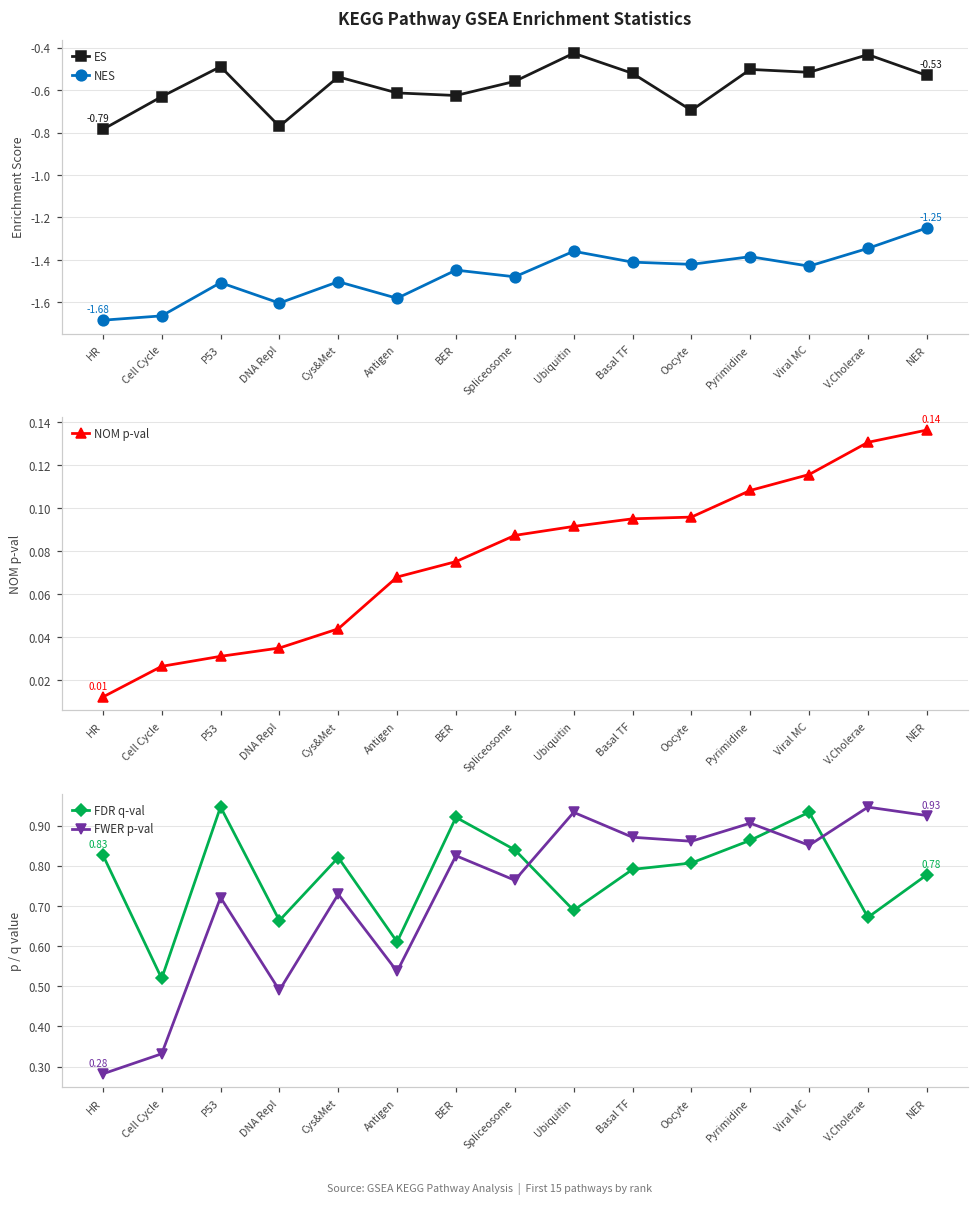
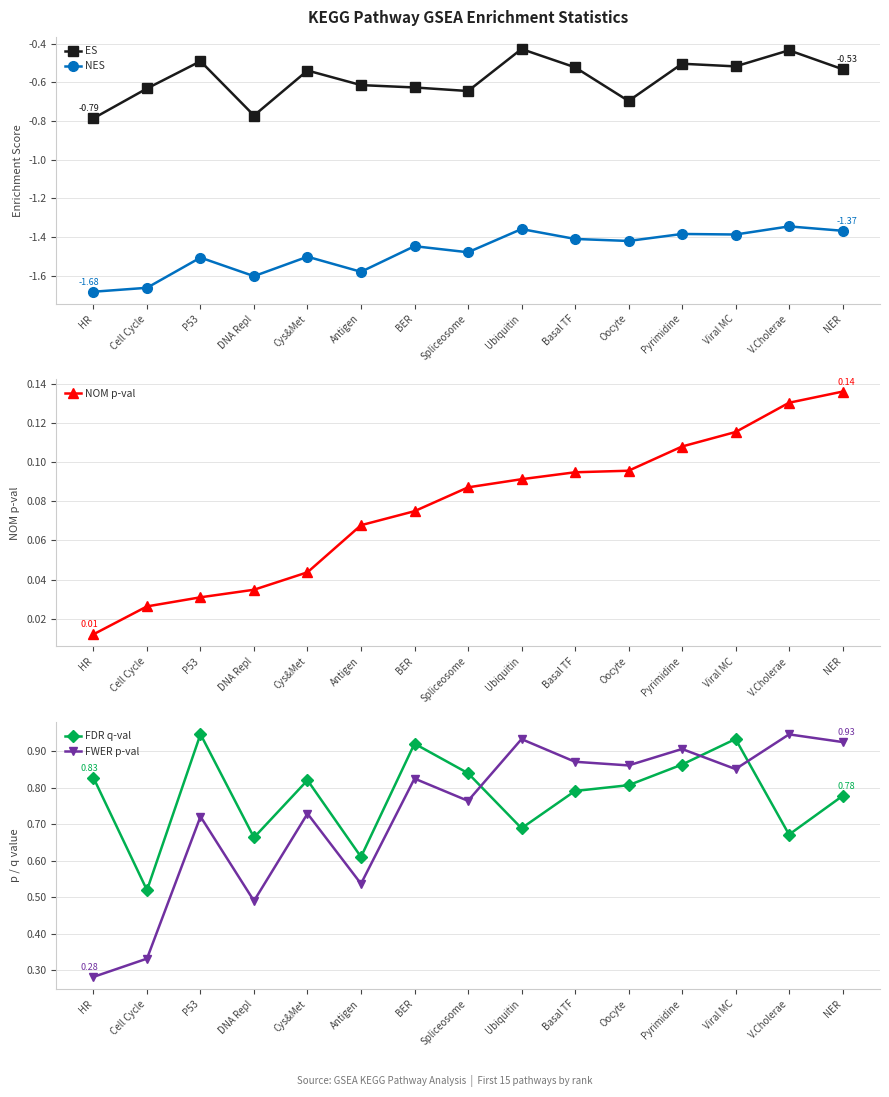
  {
    "KEGG Pathway GSEA Enrichment Statistics": {
      "ES": {
        "Cell Cycle": -0.63,
        "P53": -0.49,
        "DNA Repl": -0.77,
        "Cys&Met": -0.54,
        "Antigen": -0.61,
        "BER": -0.63,
-       "Spliceosome": -0.56,
+       "Spliceosome": -0.64,
        "Ubiquitin": -0.43,
        "Basal TF": -0.52,
        "Oocyte": -0.70,
        "Pyrimidine": -0.50,
        "Viral MC": -0.52,
        "V.Cholerae": -0.43
      },
      "NES": {
        "HR": -1.68,
-       "Viral MC": -1.43,
-       "NER": -1.25
+       "Viral MC": -1.39,
+       "NER": -1.37
      }
    }
  }
